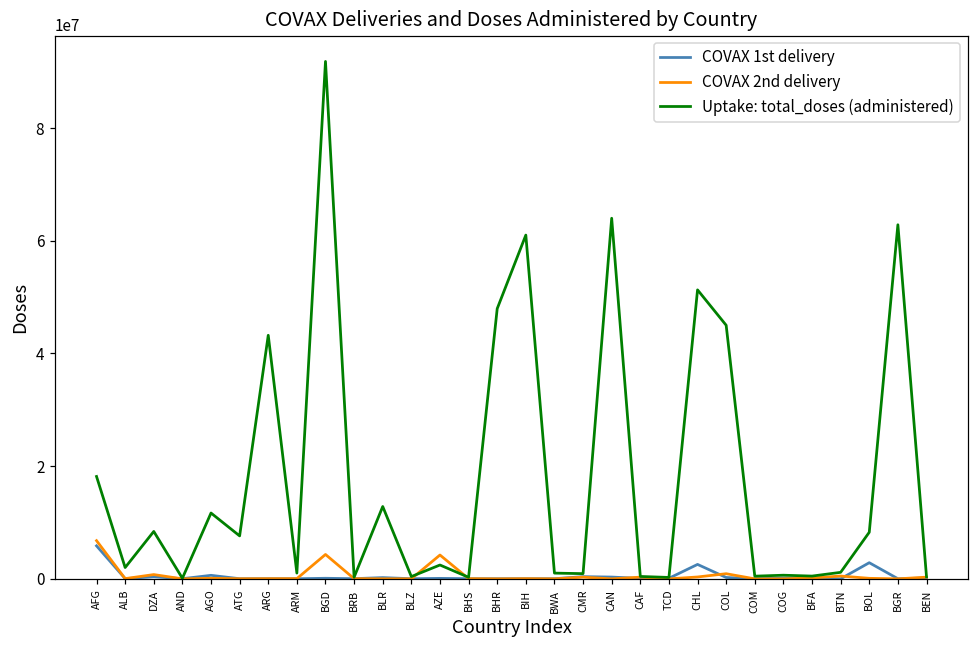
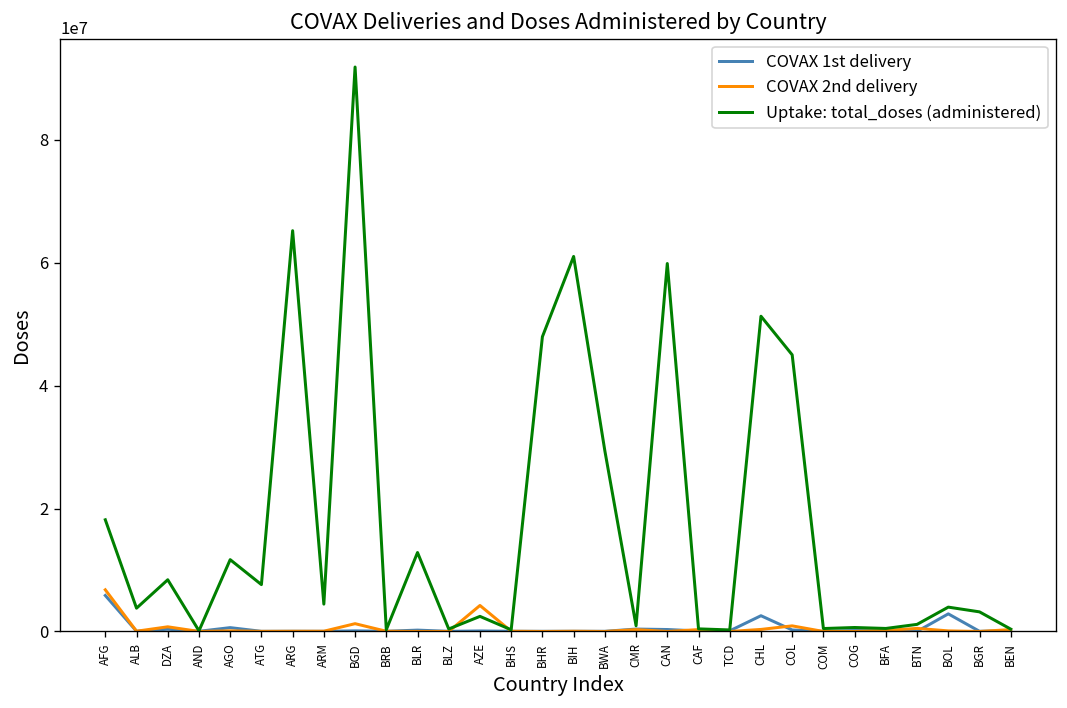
  {
    "COVAX 1st delivery": {
      "AFG": 6000000,
      "AGO": 1000000,
      "BGD": 0,
      "AZE": 0,
      "CHL": 3000000,
      "COL": 0,
      "BOL": 3000000
    },
    "COVAX 2nd delivery": {
      "AFG": 7000000,
      "AGO": 0,
-     "BGD": 4000000,
+     "BGD": 1000000,
      "AZE": 4000000,
      "CHL": 0,
      "COL": 1000000,
      "BOL": 0
    },
    "Uptake: total_doses (administered)": {
      "AFG": 18000000,
-     "ALB": 2000000,
+     "ALB": 4000000,
      "DZA": 8000000,
      "AGO": 12000000,
      "ATG": 8000000,
-     "ARG": 43000000,
-     "ARM": 1000000,
+     "ARG": 65000000,
+     "ARM": 4000000,
      "BGD": 92000000,
      "BLR": 13000000,
      "AZE": 2000000,
      "BHR": 48000000,
      "BIH": 61000000,
-     "BWA": 1000000,
+     "BWA": 29000000,
      "CMR": 1000000,
-     "CAN": 64000000,
+     "CAN": 60000000,
      "CHL": 51000000,
      "COL": 45000000,
      "BTN": 1000000,
-     "BOL": 8000000,
-     "BGR": 63000000
+     "BOL": 4000000,
+     "BGR": 3000000
    }
  }
